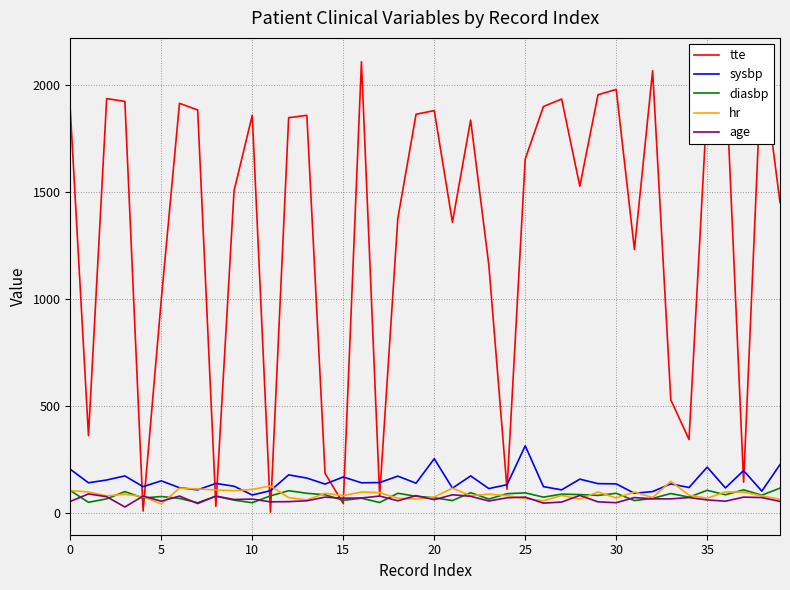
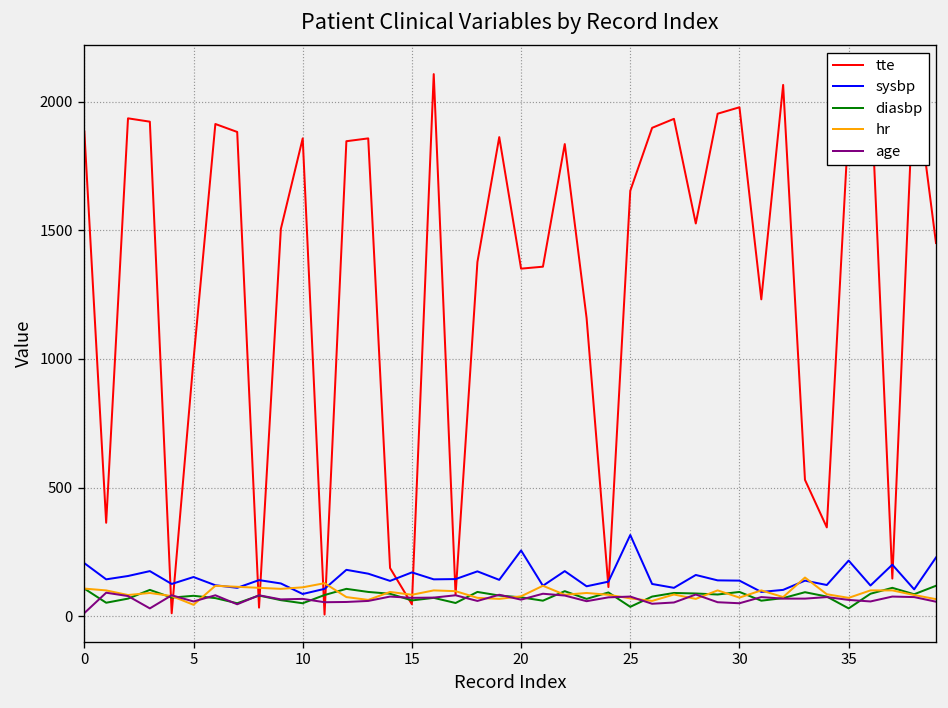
  {
    "tte": {
      "0": 1890,
      "5": 1000,
      "10": 1860,
      "15": 50,
-     "20": 1880,
+     "20": 1350,
      "25": 1650,
      "30": 1980
    },
    "sysbp": {
      "0": 210,
      "5": 150,
      "10": 90,
      "15": 170,
      "20": 260,
      "25": 320,
      "30": 140,
      "35": 220
    },
    "diasbp": {
      "5": 80,
      "10": 50,
-     "25": 100,
+     "25": 40,
      "30": 90,
-     "35": 110
+     "35": 30
    },
    "hr": {
      "5": 40,
      "10": 110,
      "15": 80,
      "30": 70
    },
    "age": {
-     "0": 60,
+     "0": 10,
      "5": 60,
      "10": 70,
      "30": 50
    }
  }
